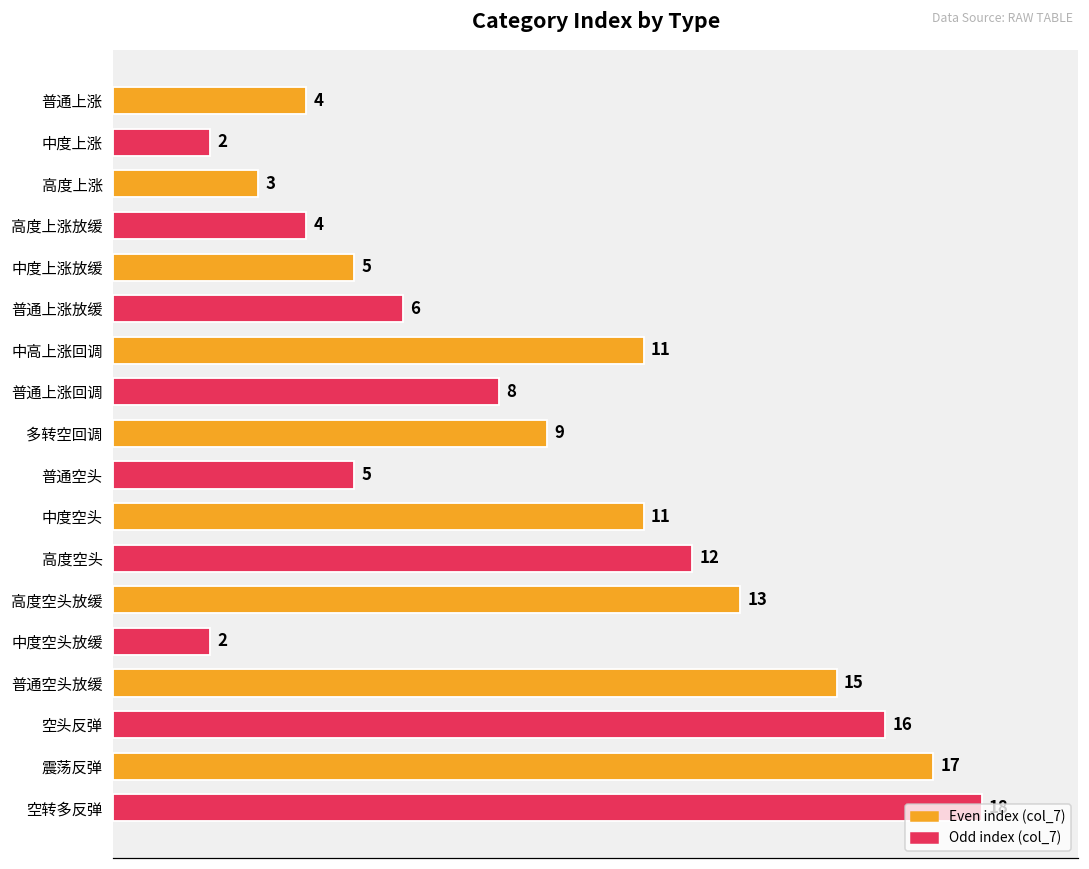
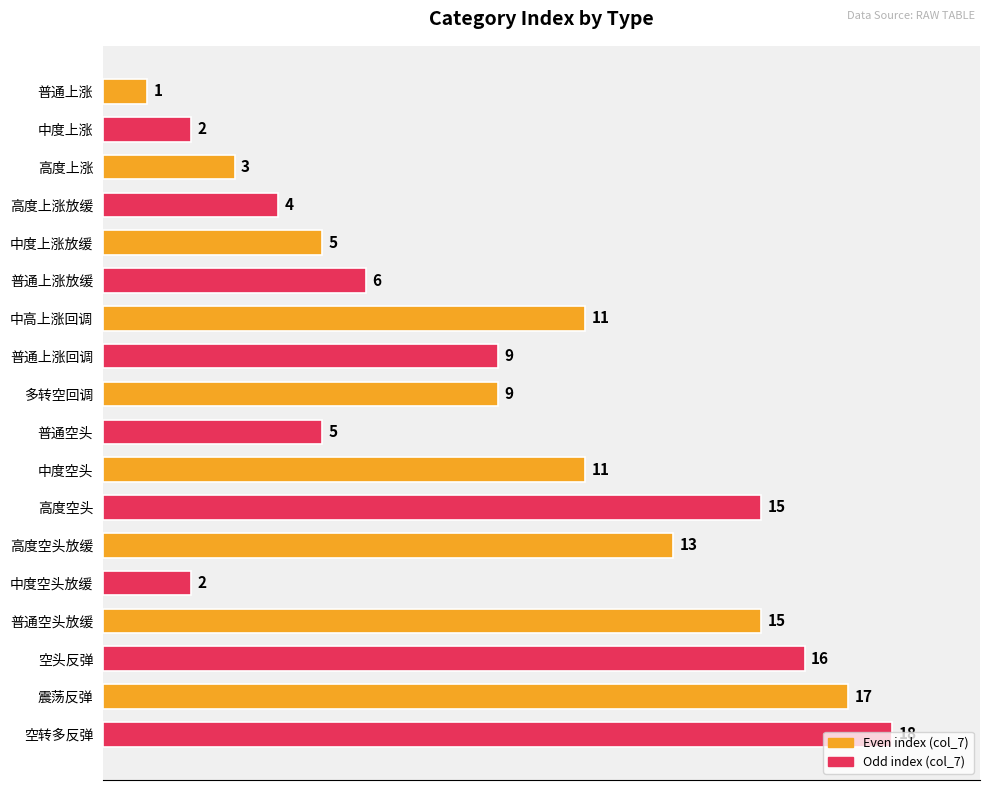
  {
-   "普通上涨": 4,
+   "普通上涨": 1,
    "中度上涨": 2,
    "高度上涨": 3,
    "高度上涨放缓": 4,
    "中度上涨放缓": 5,
    "普通上涨放缓": 6,
    "中高上涨回调": 11,
-   "普通上涨回调": 8,
+   "普通上涨回调": 9,
    "多转空回调": 9,
    "普通空头": 5,
    "中度空头": 11,
-   "高度空头": 12,
+   "高度空头": 15,
    "高度空头放缓": 13,
    "中度空头放缓": 2,
    "普通空头放缓": 15,
    "空头反弹": 16,
    "震荡反弹": 17
  }
